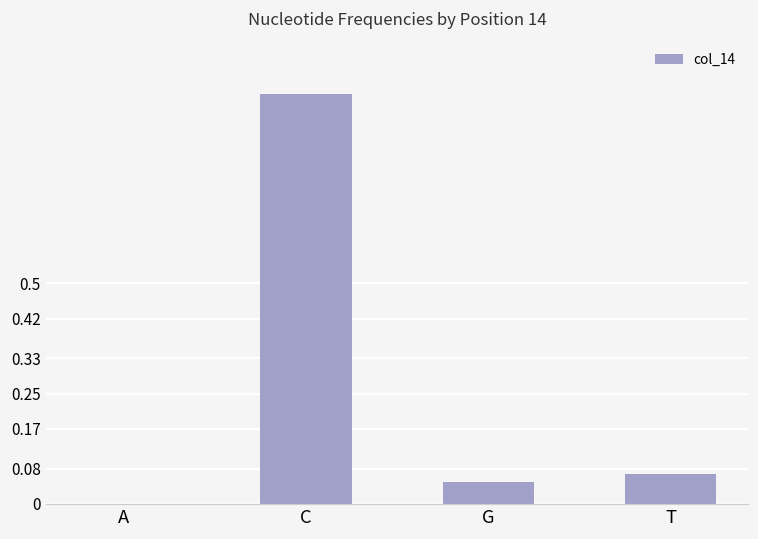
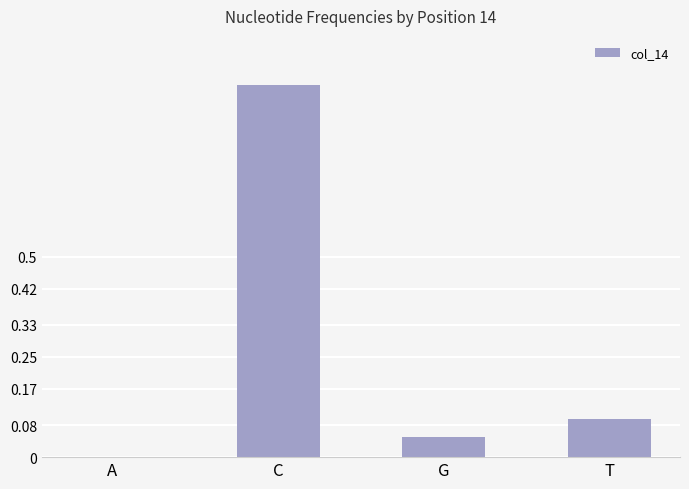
  {
    "A": 0.00,
    "C": 0.93,
    "G": 0.05,
-   "T": 0.07
+   "T": 0.09
  }
